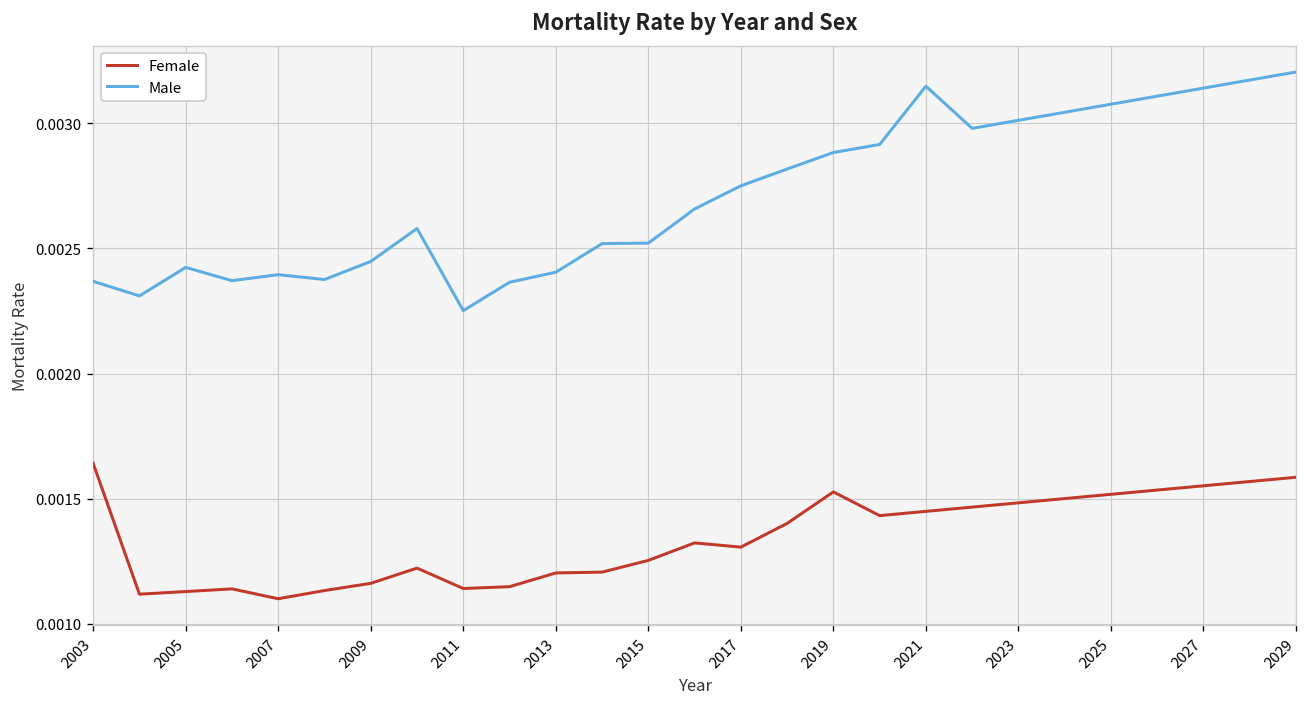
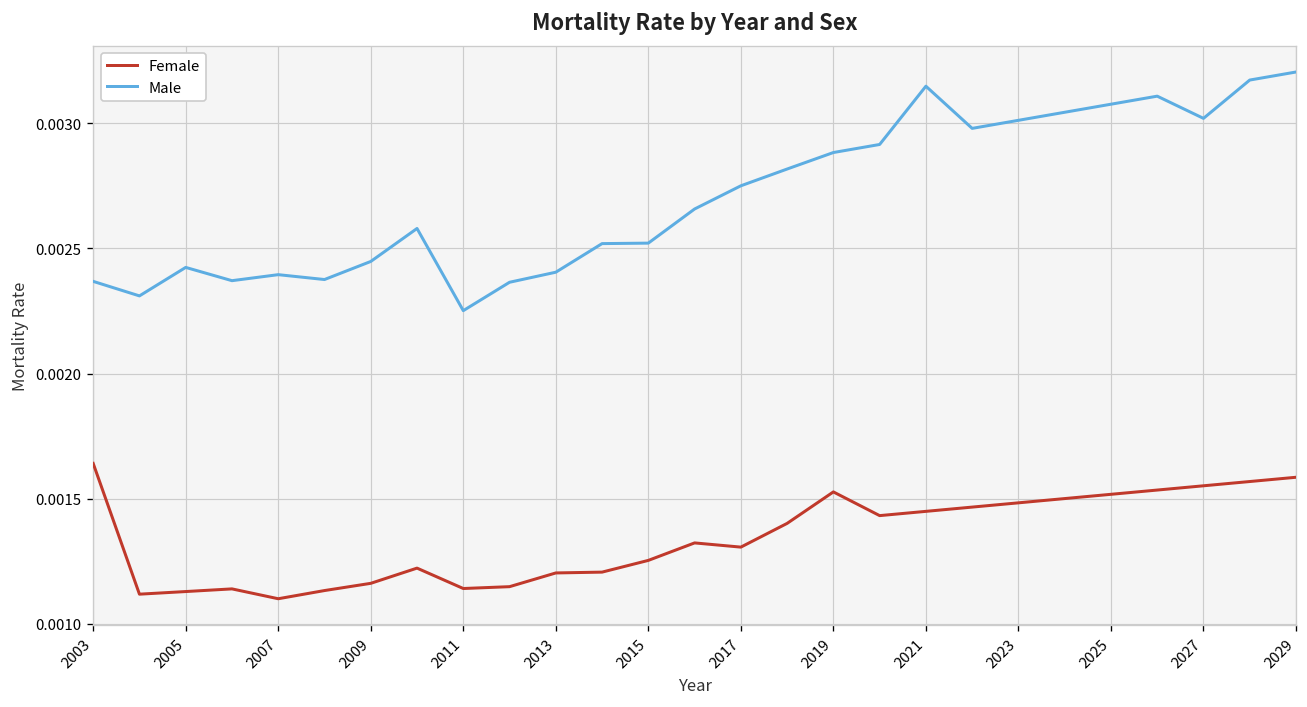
  {
    "Female": {
      "2003": 0.00164,
      "2005": 0.00113,
      "2007": 0.00110,
      "2009": 0.00116,
      "2011": 0.00114,
      "2013": 0.00120,
      "2015": 0.00125,
      "2017": 0.00131,
      "2019": 0.00153,
      "2021": 0.00145,
      "2023": 0.00148,
      "2025": 0.00152,
      "2027": 0.00155,
      "2029": 0.00159
    },
    "Male": {
      "2003": 0.00237,
      "2005": 0.00242,
      "2007": 0.00240,
      "2009": 0.00245,
      "2011": 0.00225,
      "2013": 0.00240,
      "2015": 0.00252,
      "2017": 0.00275,
      "2019": 0.00288,
      "2021": 0.00315,
      "2023": 0.00301,
      "2025": 0.00308,
-     "2027": 0.00314,
+     "2027": 0.00302,
      "2029": 0.00320
    }
  }
